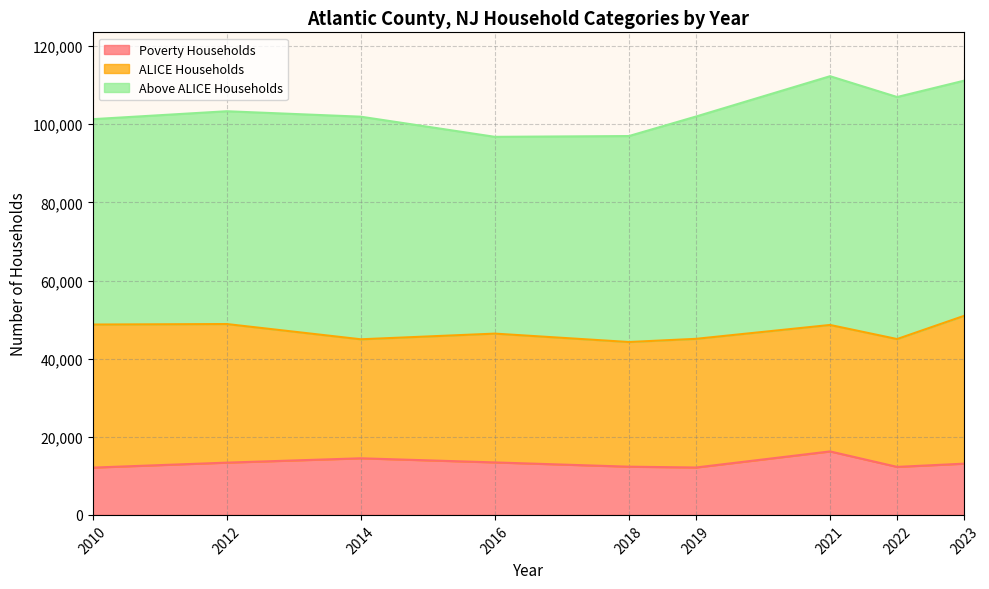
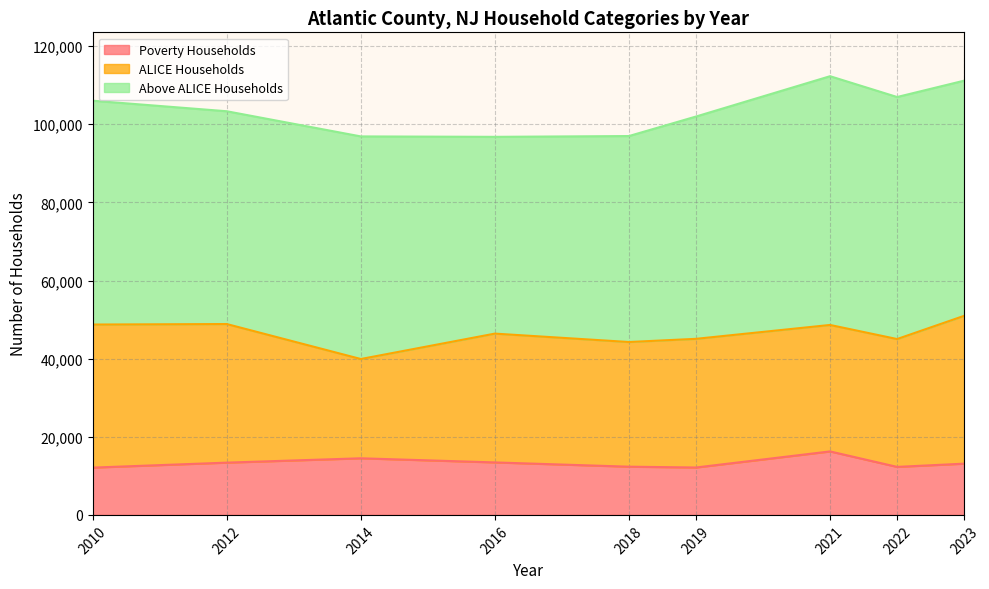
  {
    "Poverty Households": {
      "2010": "12,000",
      "2012": "13,000",
      "2014": "14,000",
      "2016": "13,000",
      "2018": "12,000",
      "2019": "12,000",
      "2021": "16,000",
      "2022": "12,000",
      "2023": "13,000"
    },
    "ALICE Households": {
      "2010": "37,000",
      "2012": "35,000",
-     "2014": "30,000",
+     "2014": "25,000",
      "2016": "33,000",
      "2018": "32,000",
      "2019": "33,000",
      "2021": "32,000",
      "2022": "33,000",
      "2023": "38,000"
    },
    "Above ALICE Households": {
-     "2010": "53,000",
+     "2010": "57,000",
      "2012": "54,000",
      "2014": "57,000",
      "2016": "50,000",
      "2018": "53,000",
      "2019": "57,000",
      "2021": "64,000",
      "2022": "62,000",
      "2023": "60,000"
    }
  }
